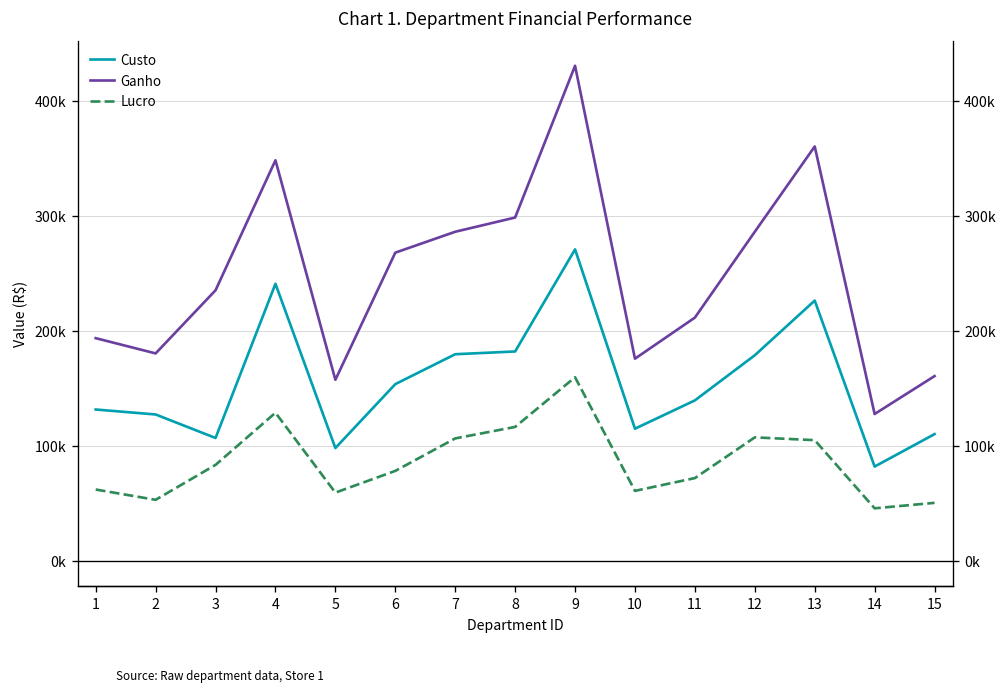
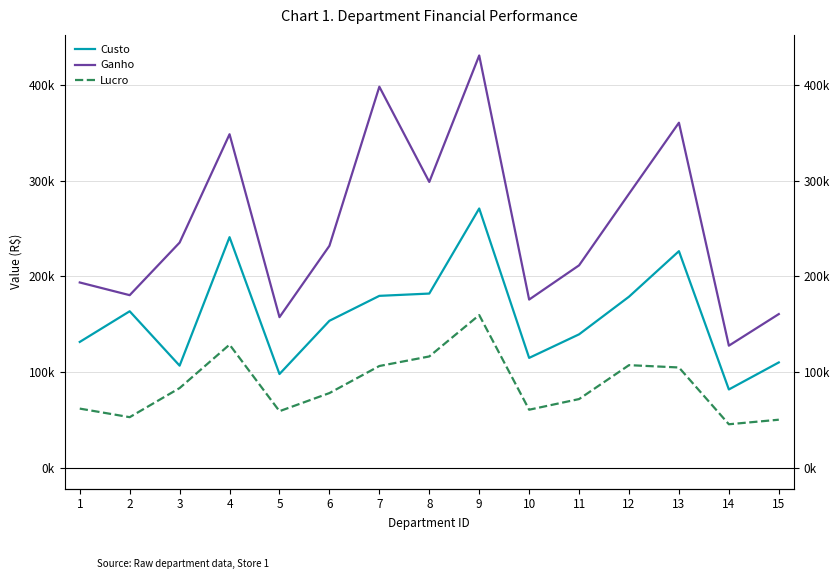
  {
    "Custo": {
      "1": 130000,
-     "2": 130000,
+     "2": 160000,
      "3": 110000,
      "4": 240000,
      "5": 100000,
      "6": 150000,
      "7": 180000,
      "8": 180000,
      "9": 270000,
      "10": 110000,
      "11": 140000,
      "12": 180000,
      "13": 230000,
      "14": 80000,
      "15": 110000
    },
    "Ganho": {
      "1": 190000,
      "2": 180000,
      "3": 240000,
      "4": 350000,
      "5": 160000,
-     "6": 270000,
-     "7": 290000,
+     "6": 230000,
+     "7": 400000,
      "8": 300000,
      "9": 430000,
      "10": 180000,
      "11": 210000,
      "12": 290000,
      "13": 360000,
      "14": 130000,
      "15": 160000
    },
    "Lucro": {
      "1": 60000,
      "2": 50000,
      "3": 80000,
      "4": 130000,
      "5": 60000,
      "6": 80000,
      "7": 110000,
      "8": 120000,
      "9": 160000,
      "10": 60000,
      "11": 70000,
      "12": 110000,
      "13": 100000,
      "14": 50000,
      "15": 50000
    }
  }
